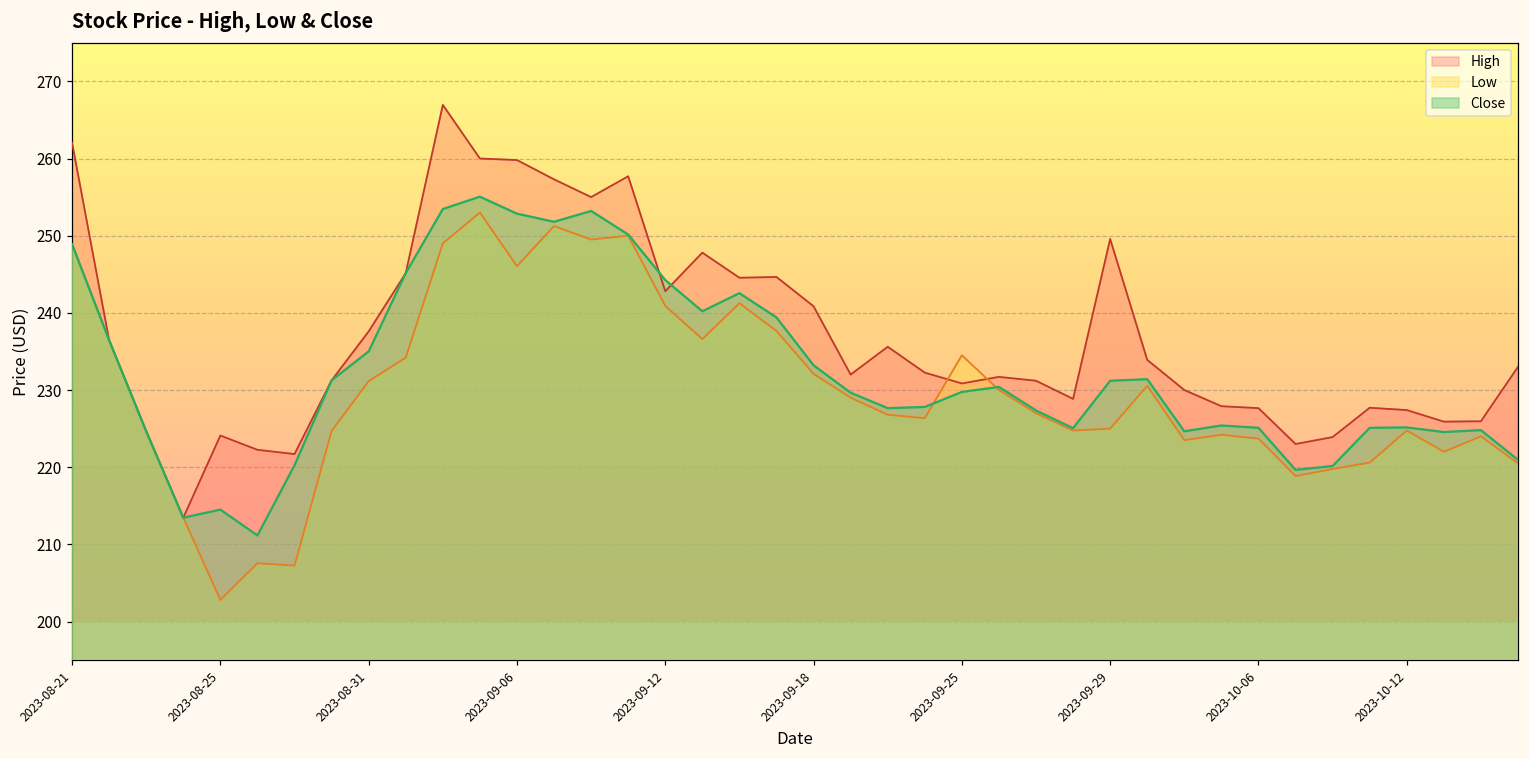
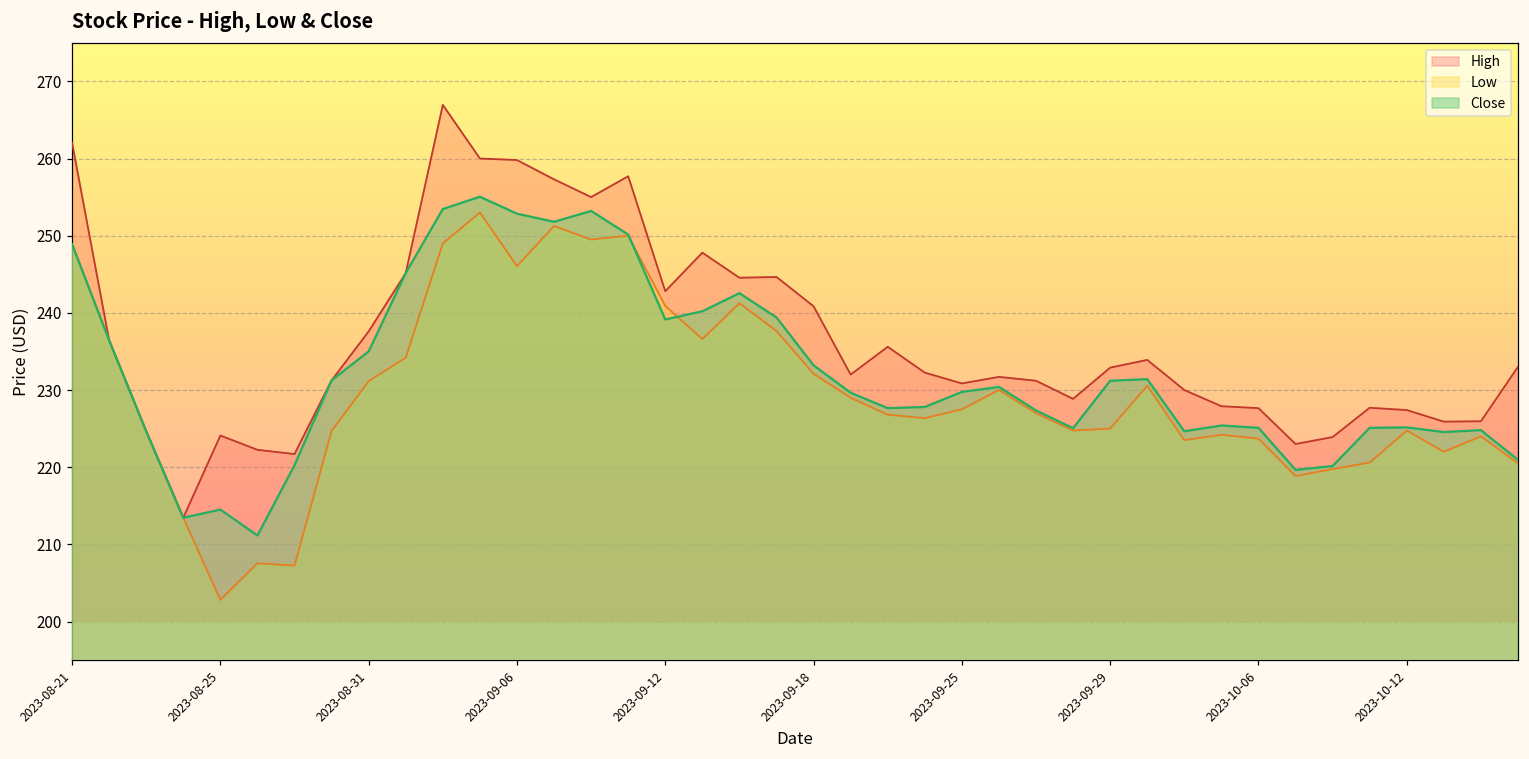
  {
    "High": {
      "2023-08-21": 262,
      "2023-08-25": 224,
      "2023-08-31": 238,
      "2023-09-06": 260,
      "2023-09-12": 243,
      "2023-09-18": 241,
      "2023-09-25": 231,
-     "2023-09-29": 250,
+     "2023-09-29": 233,
      "2023-10-06": 228,
      "2023-10-12": 227
    },
    "Low": {
      "2023-08-25": 203,
      "2023-08-31": 231,
      "2023-09-06": 246,
      "2023-09-12": 241,
      "2023-09-18": 232,
-     "2023-09-25": 235,
+     "2023-09-25": 228,
      "2023-09-29": 225,
      "2023-10-06": 224,
      "2023-10-12": 225
    },
    "Close": {
      "2023-08-25": 215,
      "2023-08-31": 235,
      "2023-09-06": 253,
-     "2023-09-12": 244,
+     "2023-09-12": 239,
      "2023-09-18": 233,
      "2023-09-25": 230,
      "2023-09-29": 231,
      "2023-10-06": 225,
      "2023-10-12": 225
    }
  }
